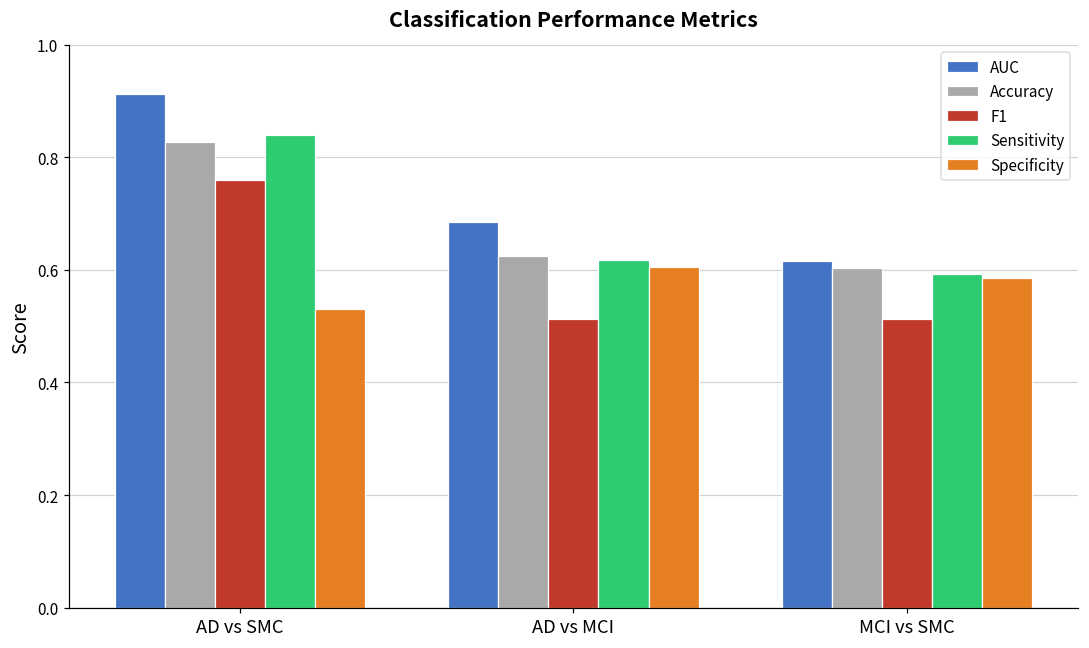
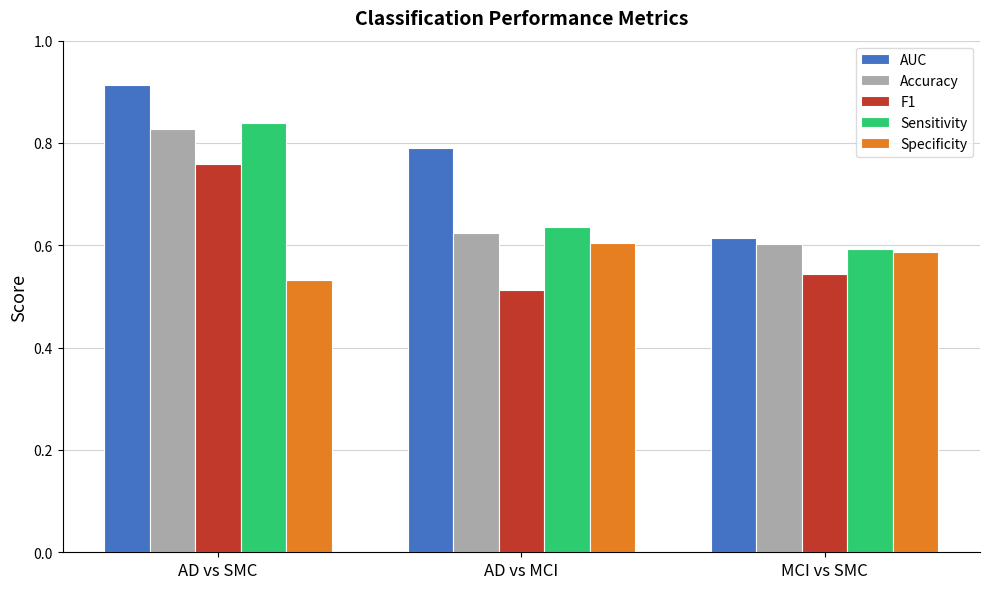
  {
    "AUC": {
      "AD vs SMC": 0.91,
-     "AD vs MCI": 0.69,
+     "AD vs MCI": 0.79,
      "MCI vs SMC": 0.62
    },
    "Accuracy": {
      "AD vs SMC": 0.83,
      "AD vs MCI": 0.63,
      "MCI vs SMC": 0.60
    },
    "F1": {
      "AD vs SMC": 0.76,
      "AD vs MCI": 0.51,
-     "MCI vs SMC": 0.51
+     "MCI vs SMC": 0.54
    },
    "Sensitivity": {
      "AD vs SMC": 0.84,
-     "AD vs MCI": 0.62,
+     "AD vs MCI": 0.64,
      "MCI vs SMC": 0.59
    },
    "Specificity": {
      "AD vs SMC": 0.53,
      "AD vs MCI": 0.60,
      "MCI vs SMC": 0.59
    }
  }
